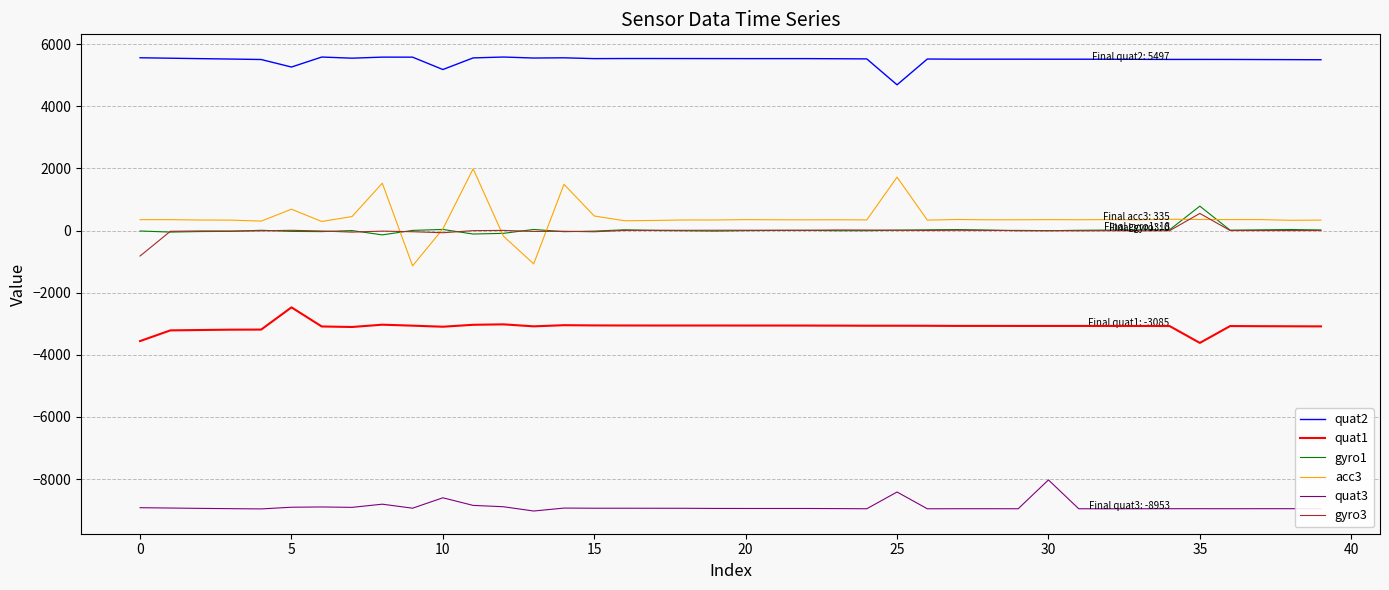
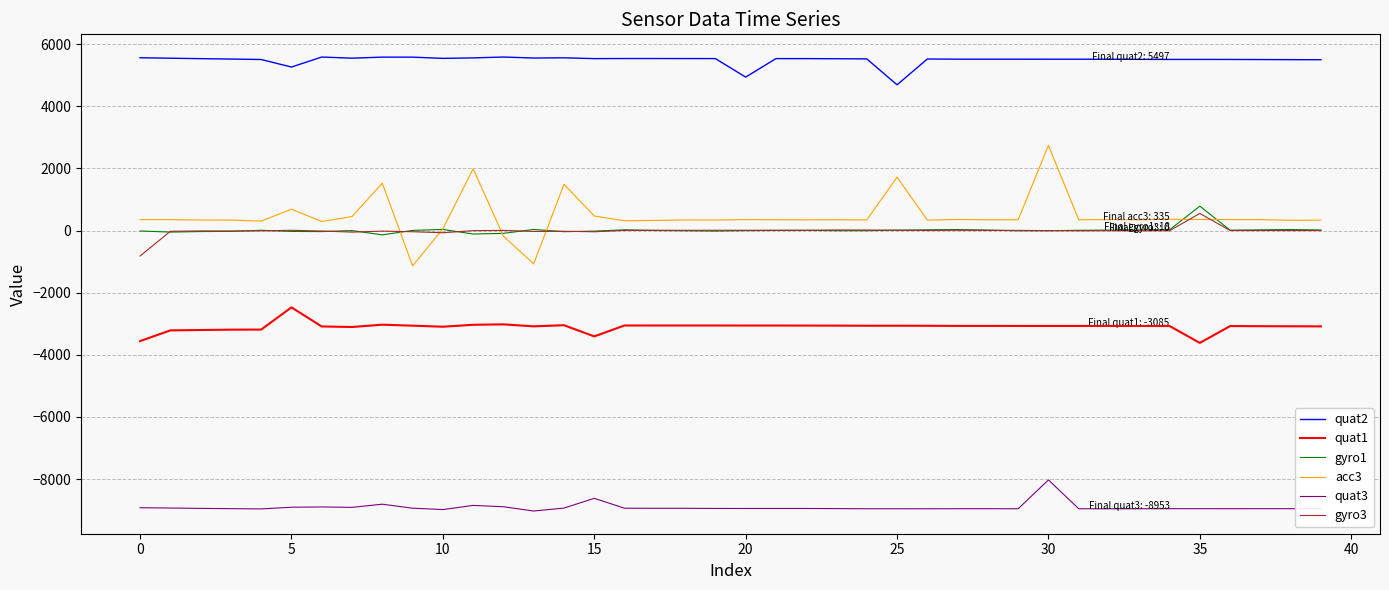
  {
    "quat2": {
      "0": 5600,
      "5": 5300,
-     "10": 5200,
+     "10": 5500,
      "15": 5500,
-     "20": 5500,
+     "20": 4900,
      "25": 4700,
      "30": 5500,
      "35": 5500
    },
    "quat1": {
      "0": -3600,
      "5": -2500,
      "10": -3100,
-     "15": -3100,
+     "15": -3400,
      "20": -3100,
      "25": -3100,
      "30": -3100,
      "35": -3600
    },
    "gyro1": {
      "0": 0,
      "35": 800
    },
    "acc3": {
      "0": 400,
      "5": 700,
      "15": 500,
      "20": 400,
      "25": 1700,
-     "30": 400,
+     "30": 2700,
      "35": 400
    },
    "quat3": {
      "0": -8900,
      "5": -8900,
-     "10": -8600,
-     "15": -8900,
+     "10": -9000,
+     "15": -8600,
      "20": -8900,
-     "25": -8400,
+     "25": -9000,
      "30": -8000,
      "35": -9000
    },
    "gyro3": {
      "0": -800,
      "10": -100,
      "35": 600
    }
  }
